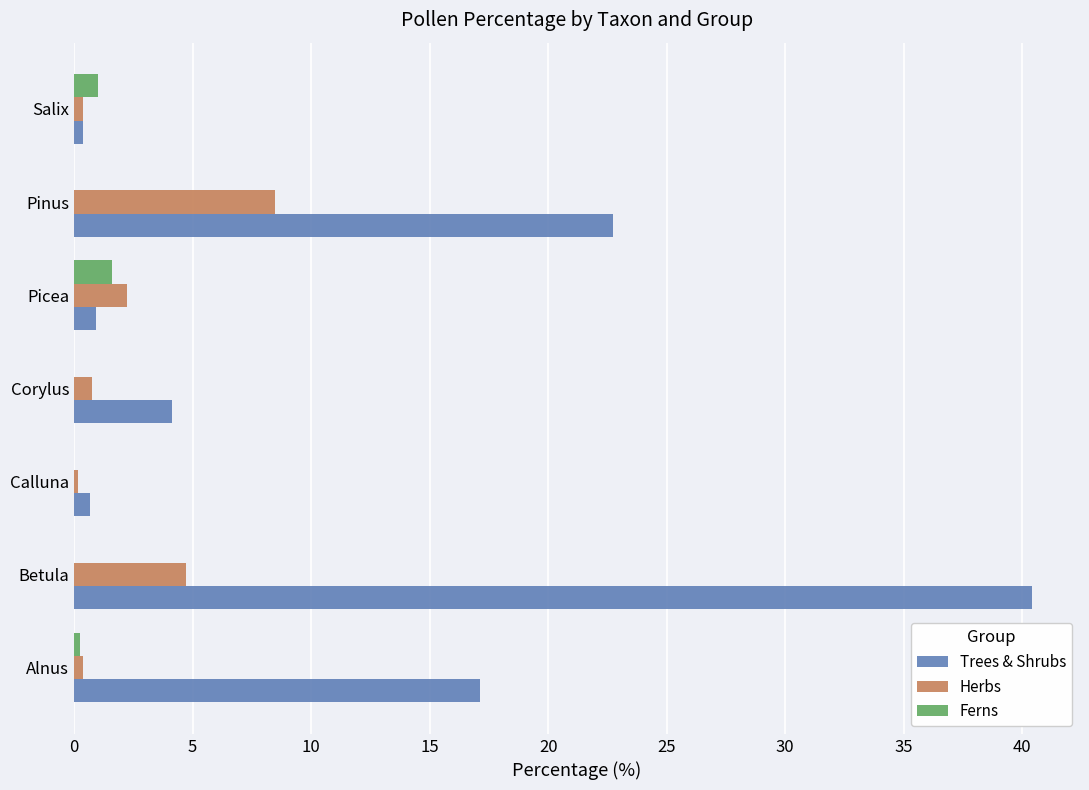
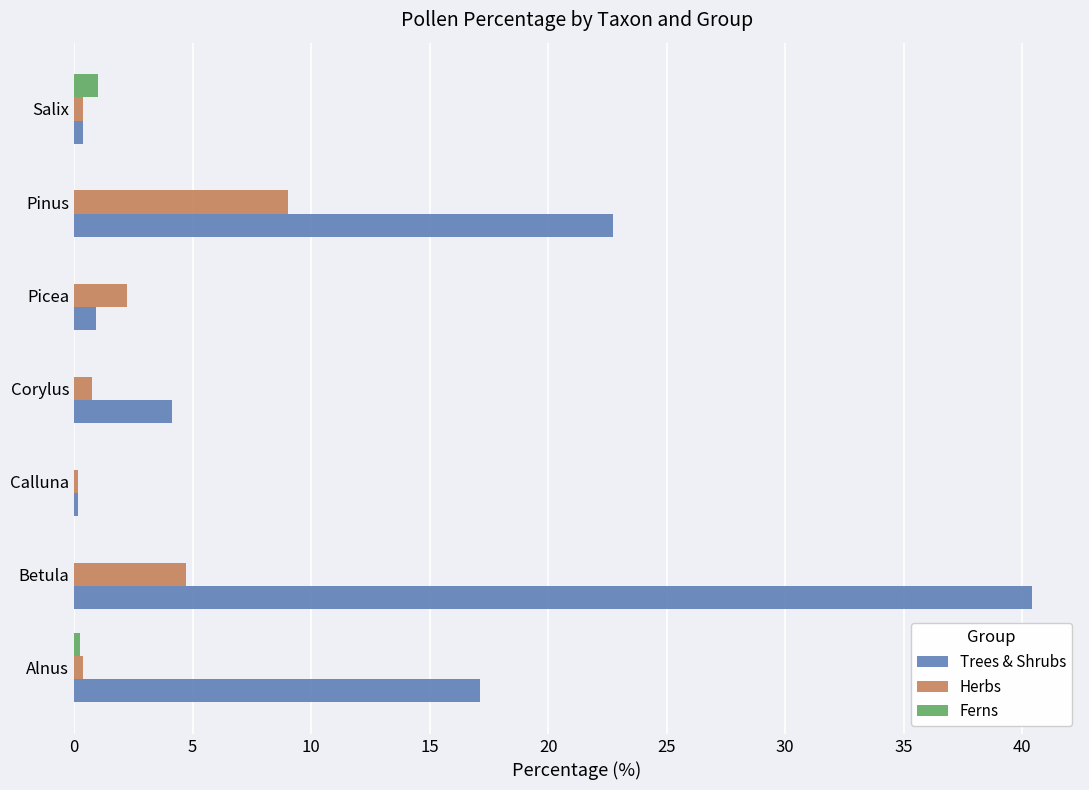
  {
    "Trees & Shrubs": {
      "Salix": 0.4,
      "Pinus": 22.7,
      "Picea": 0.9,
      "Corylus": 4.1,
-     "Calluna": 0.7,
+     "Calluna": 0.2,
      "Betula": 40.4,
      "Alnus": 17.1
    },
    "Herbs": {
      "Salix": 0.4,
-     "Pinus": 8.5,
+     "Pinus": 9.0,
      "Picea": 2.3,
      "Corylus": 0.8,
      "Calluna": 0.2,
      "Betula": 4.7,
      "Alnus": 0.4
    },
    "Ferns": {
      "Salix": 1.0,
      "Pinus": 0.0,
-     "Picea": 1.6,
+     "Picea": 0.0,
      "Corylus": 0.0,
      "Calluna": 0.0,
      "Betula": 0.0,
      "Alnus": 0.2
    }
  }
